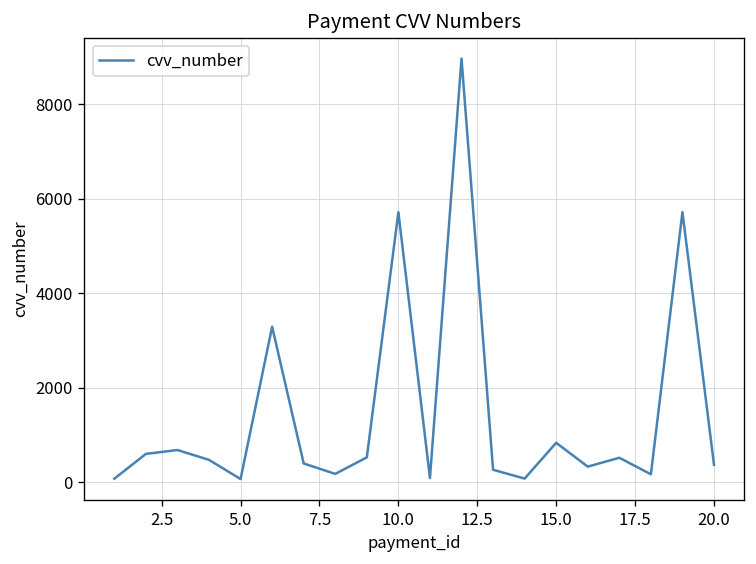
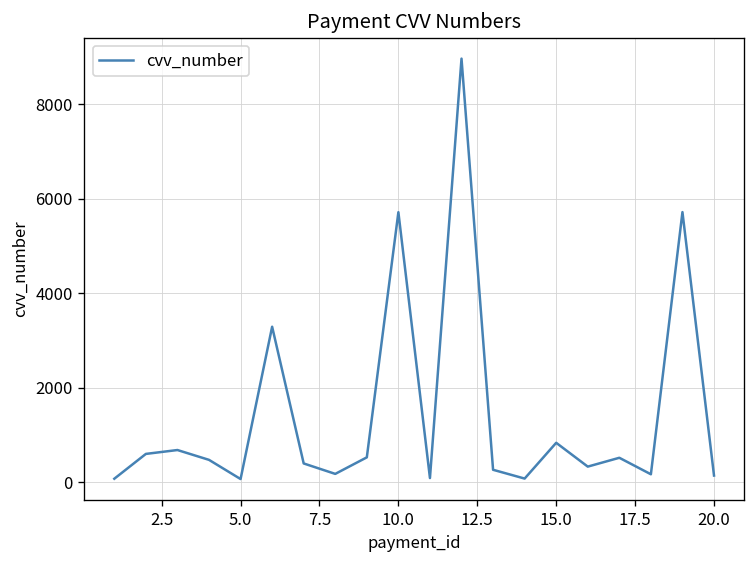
  {
    "5.0": 100,
    "10.0": 5700,
    "15.0": 800,
-   "20.0": 400
+   "20.0": 100
  }
